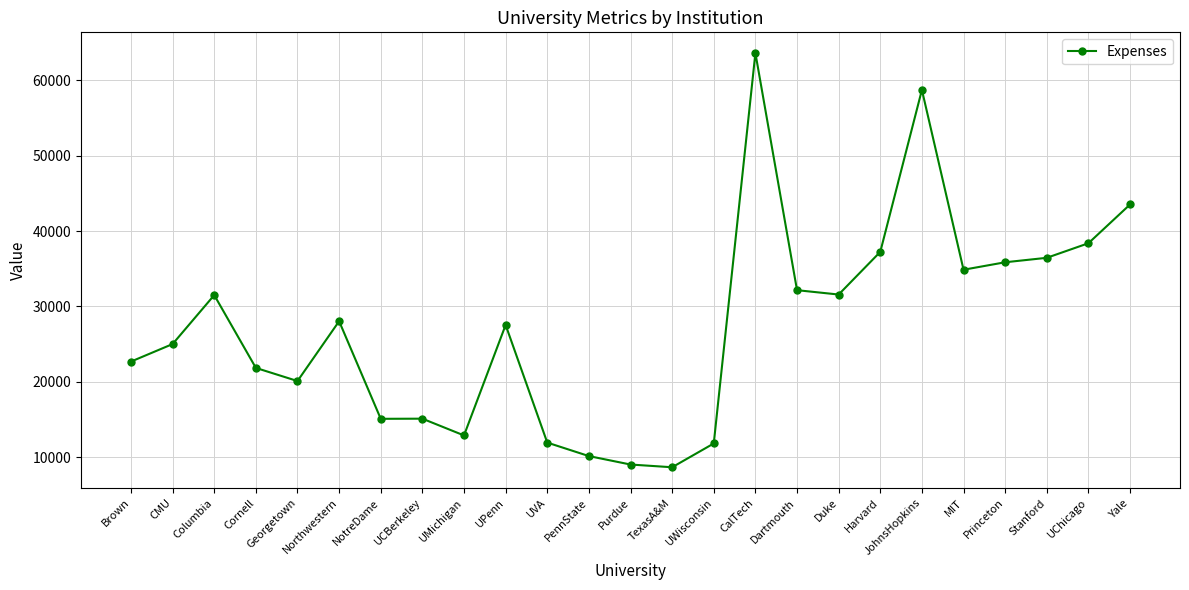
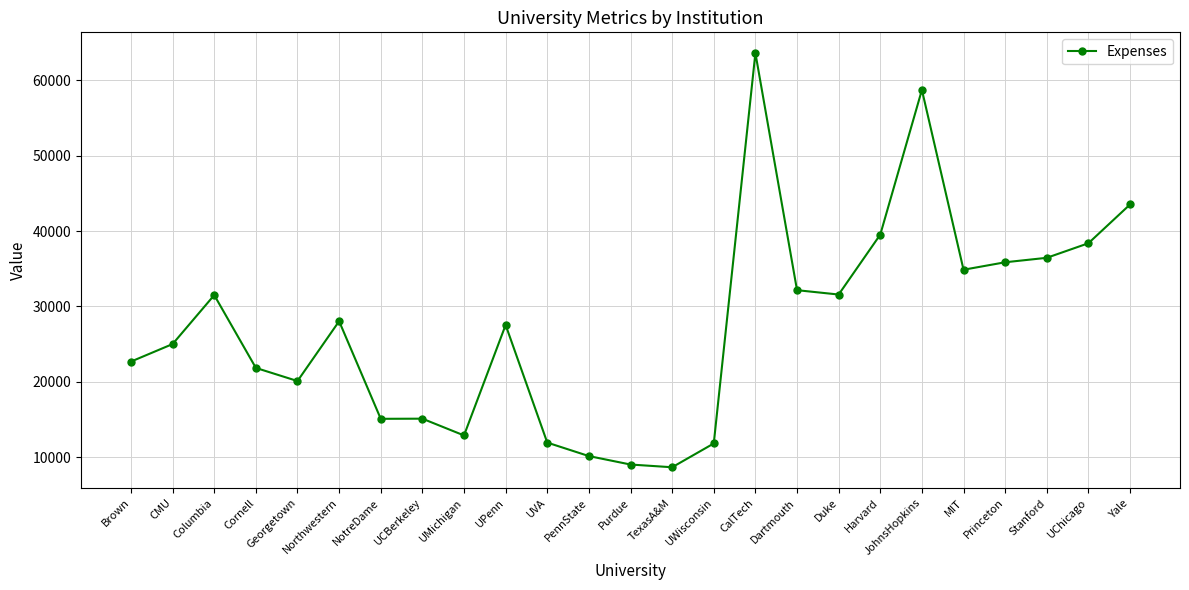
  {
    "Brown": 23000,
    "CMU": 25000,
    "Columbia": 32000,
    "Cornell": 22000,
    "Georgetown": 20000,
    "Northwestern": 28000,
    "NotreDame": 15000,
    "UCBerkeley": 15000,
    "UMichigan": 13000,
    "UPenn": 28000,
    "UVA": 12000,
    "PennState": 10000,
    "Purdue": 9000,
    "TexasA&M": 9000,
    "UWisconsin": 12000,
    "CalTech": 64000,
    "Dartmouth": 32000,
    "Duke": 32000,
-   "Harvard": 37000,
+   "Harvard": 40000,
    "JohnsHopkins": 59000,
    "MIT": 35000,
    "Princeton": 36000,
    "Stanford": 36000,
    "UChicago": 38000,
    "Yale": 44000
  }
